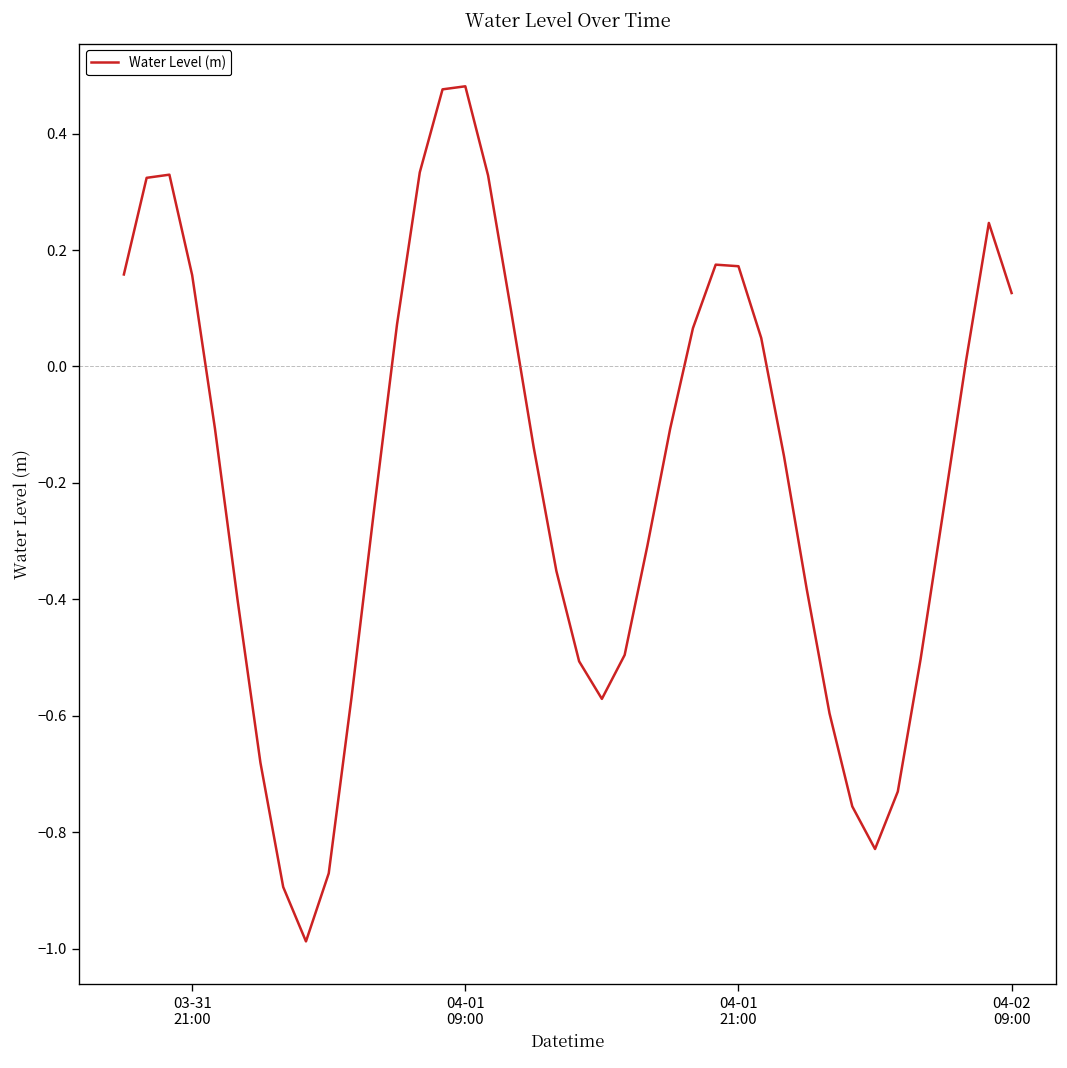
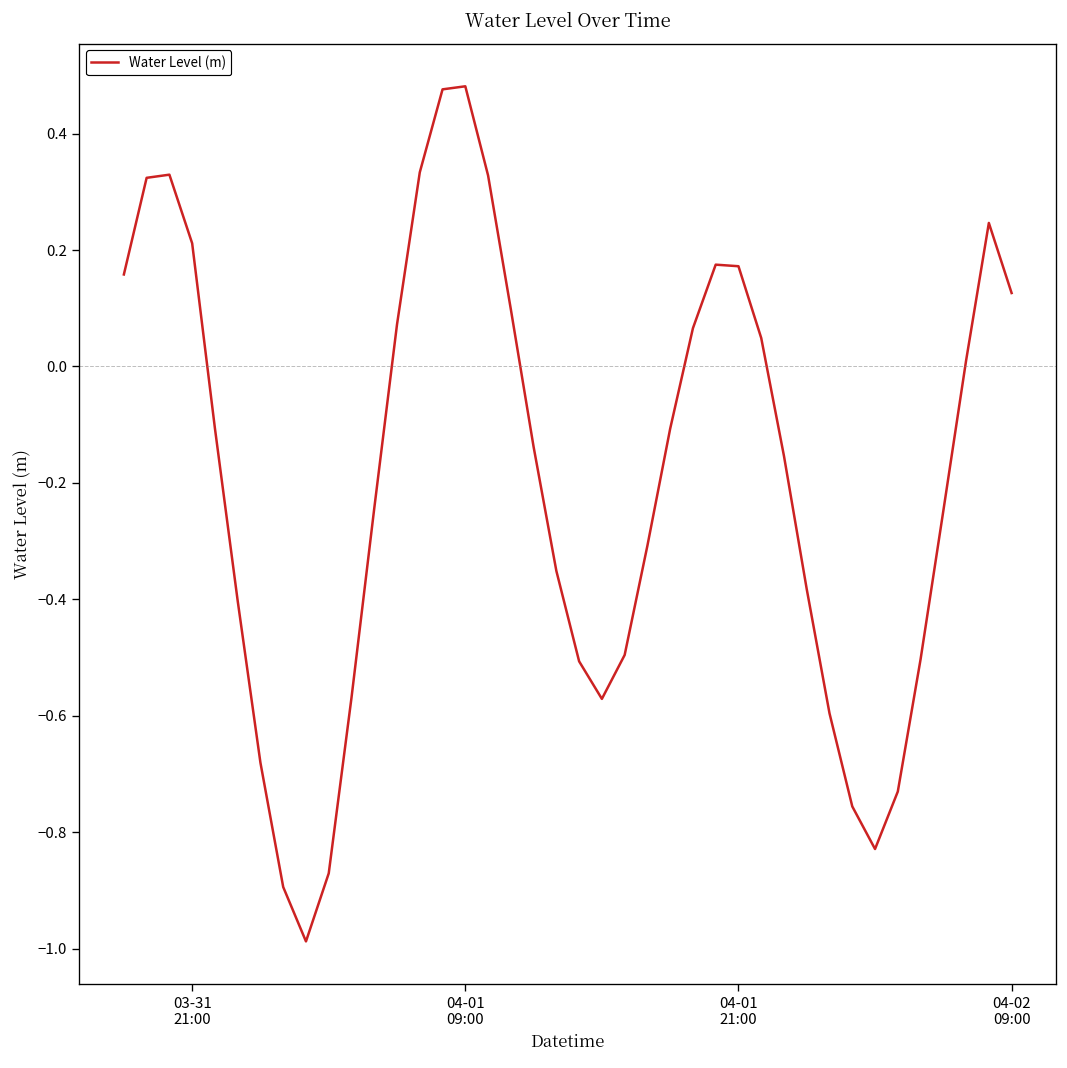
  {
-   "03-31 21:00": 0.16,
+   "03-31 21:00": 0.21,
    "04-01 09:00": 0.48,
    "04-01 21:00": 0.17,
    "04-02 09:00": 0.13
  }
